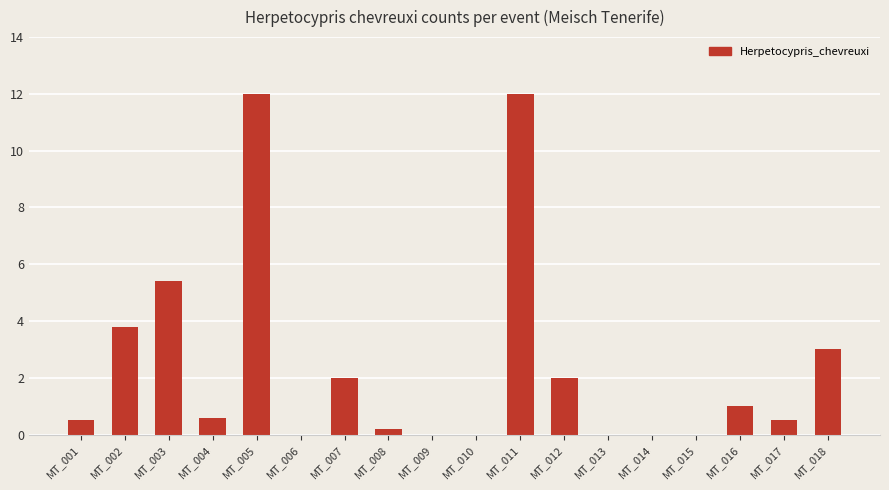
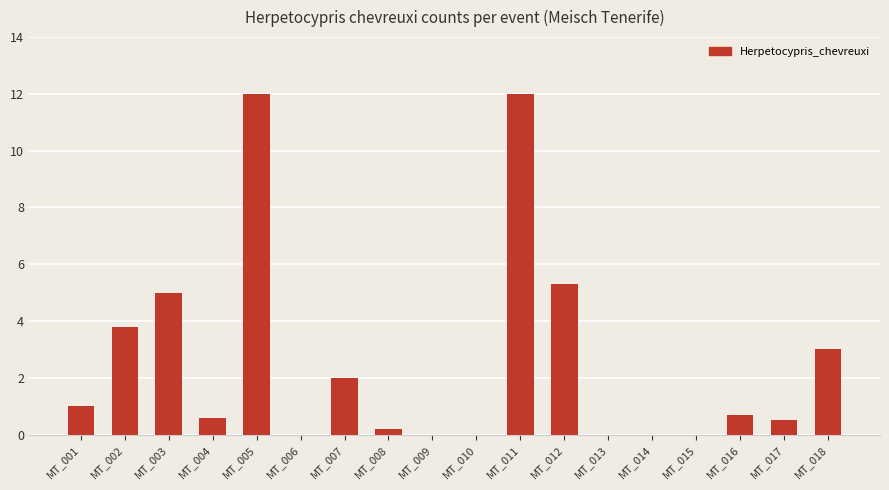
  {
-   "MT_001": 0.5,
+   "MT_001": 1.0,
    "MT_002": 3.8,
-   "MT_003": 5.4,
+   "MT_003": 5.0,
    "MT_004": 0.6,
    "MT_005": 12.0,
    "MT_006": 0.0,
    "MT_007": 2.0,
    "MT_008": 0.2,
    "MT_009": 0.0,
    "MT_010": 0.0,
    "MT_011": 12.0,
-   "MT_012": 2.0,
+   "MT_012": 5.3,
    "MT_013": 0.0,
    "MT_014": 0.0,
    "MT_015": 0.0,
-   "MT_016": 1.0,
+   "MT_016": 0.7,
    "MT_017": 0.5,
    "MT_018": 3.0
  }
